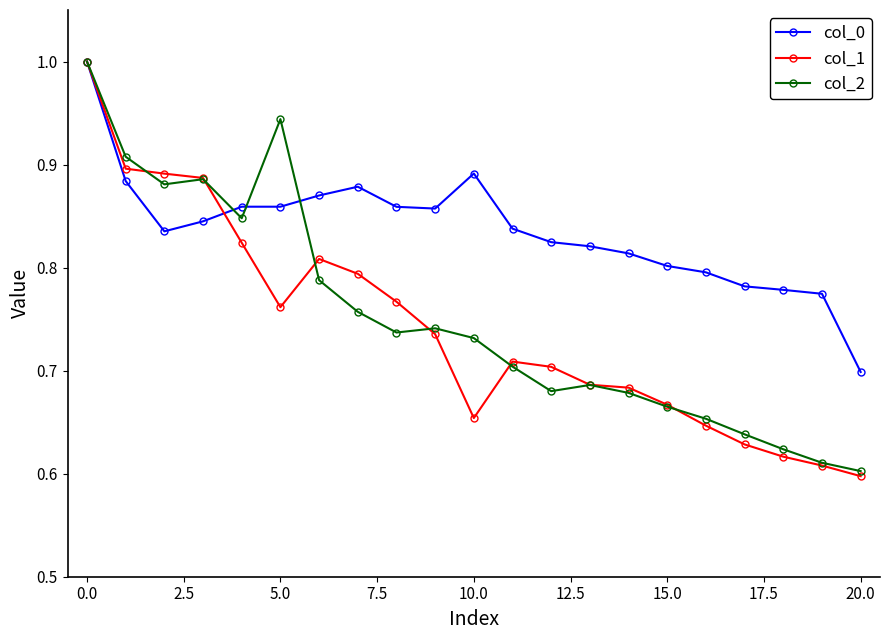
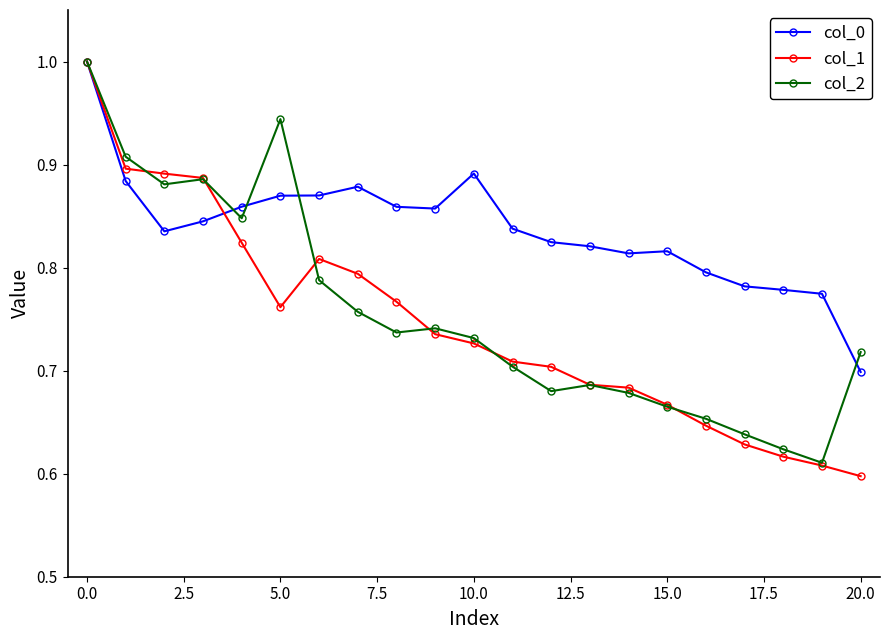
  {
    "col_0": {
-     "5.0": 0.859,
+     "5.0": 0.870,
      "10.0": 0.891,
-     "15.0": 0.802,
+     "15.0": 0.816,
      "20.0": 0.699
    },
    "col_1": {
      "5.0": 0.762,
-     "10.0": 0.654,
+     "10.0": 0.726,
      "20.0": 0.598
    },
    "col_2": {
      "5.0": 0.944,
      "10.0": 0.732,
-     "20.0": 0.603
+     "20.0": 0.718
    }
  }
